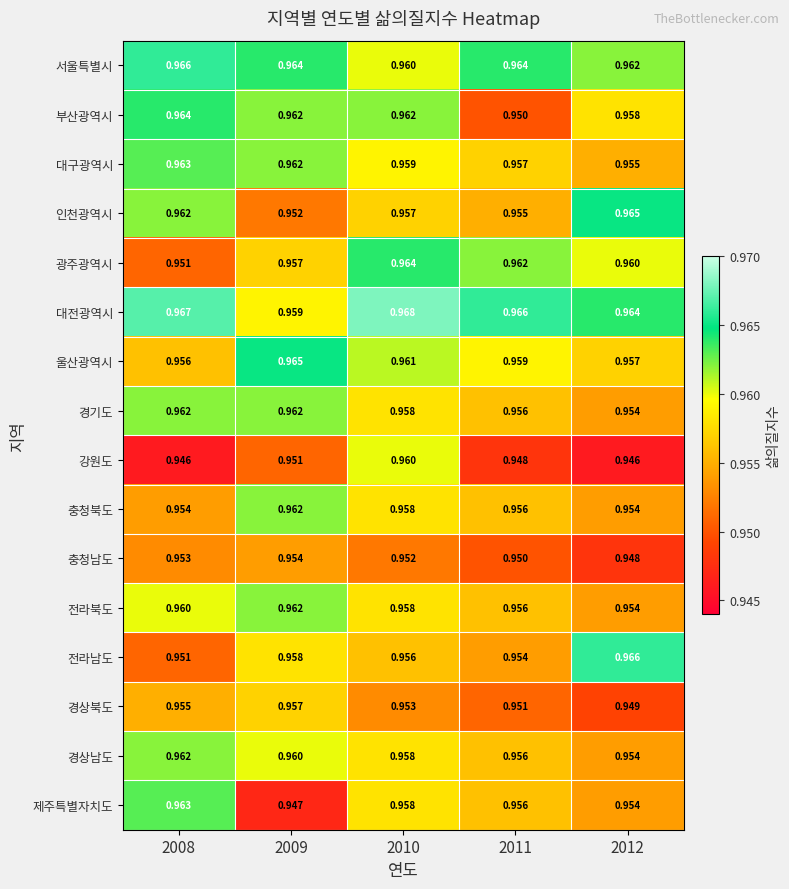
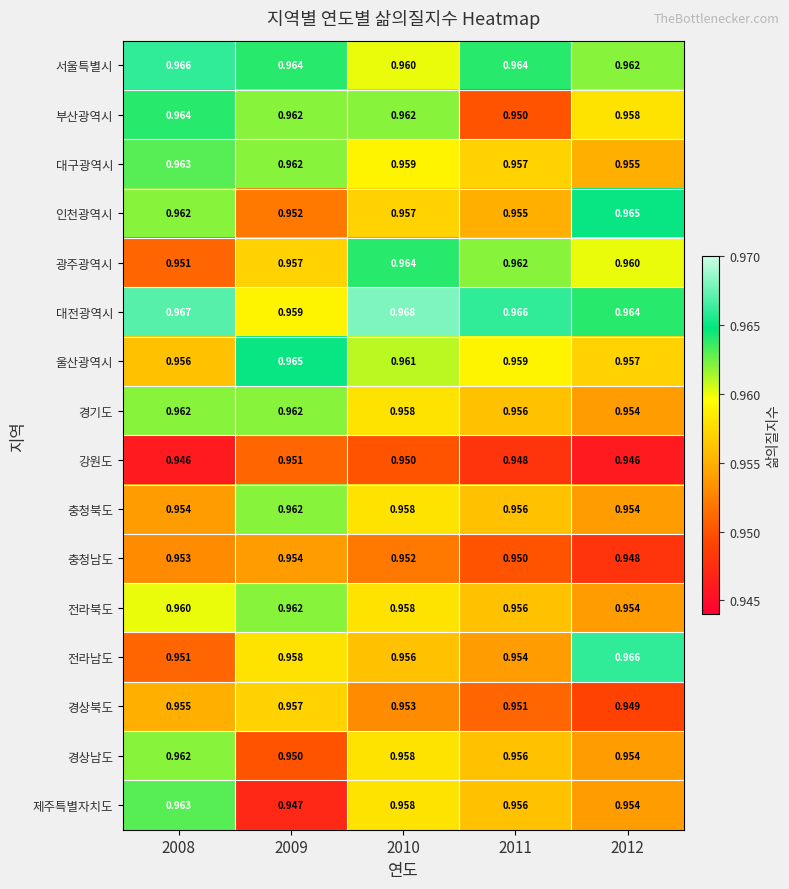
  {
    "서울특별시": {
      "2008": 0.966,
      "2009": 0.964,
      "2010": 0.960,
      "2011": 0.964,
      "2012": 0.962
    },
    "부산광역시": {
      "2008": 0.964,
      "2009": 0.962,
      "2010": 0.962,
      "2011": 0.950,
      "2012": 0.958
    },
    "대구광역시": {
      "2008": 0.963,
      "2009": 0.962,
      "2010": 0.959,
      "2011": 0.957,
      "2012": 0.955
    },
    "인천광역시": {
      "2008": 0.962,
      "2009": 0.952,
      "2010": 0.957,
      "2011": 0.955,
      "2012": 0.965
    },
    "광주광역시": {
      "2008": 0.951,
      "2009": 0.957,
      "2010": 0.964,
      "2011": 0.962,
      "2012": 0.960
    },
    "대전광역시": {
      "2008": 0.967,
      "2009": 0.959,
      "2010": 0.968,
      "2011": 0.966,
      "2012": 0.964
    },
    "울산광역시": {
      "2008": 0.956,
      "2009": 0.965,
      "2010": 0.961,
      "2011": 0.959,
      "2012": 0.957
    },
    "경기도": {
      "2008": 0.962,
      "2009": 0.962,
      "2010": 0.958,
      "2011": 0.956,
      "2012": 0.954
    },
    "강원도": {
      "2008": 0.946,
      "2009": 0.951,
-     "2010": 0.960,
+     "2010": 0.950,
      "2011": 0.948,
      "2012": 0.946
    },
    "충청북도": {
      "2008": 0.954,
      "2009": 0.962,
      "2010": 0.958,
      "2011": 0.956,
      "2012": 0.954
    },
    "충청남도": {
      "2008": 0.953,
      "2009": 0.954,
      "2010": 0.952,
      "2011": 0.950,
      "2012": 0.948
    },
    "전라북도": {
      "2008": 0.960,
      "2009": 0.962,
      "2010": 0.958,
      "2011": 0.956,
      "2012": 0.954
    },
    "전라남도": {
      "2008": 0.951,
      "2009": 0.958,
      "2010": 0.956,
      "2011": 0.954,
      "2012": 0.966
    },
    "경상북도": {
      "2008": 0.955,
      "2009": 0.957,
      "2010": 0.953,
      "2011": 0.951,
      "2012": 0.949
    },
    "경상남도": {
      "2008": 0.962,
-     "2009": 0.960,
+     "2009": 0.950,
      "2010": 0.958,
      "2011": 0.956,
      "2012": 0.954
    },
    "제주특별자치도": {
      "2008": 0.963,
      "2009": 0.947,
      "2010": 0.958,
      "2011": 0.956,
      "2012": 0.954
    }
  }
